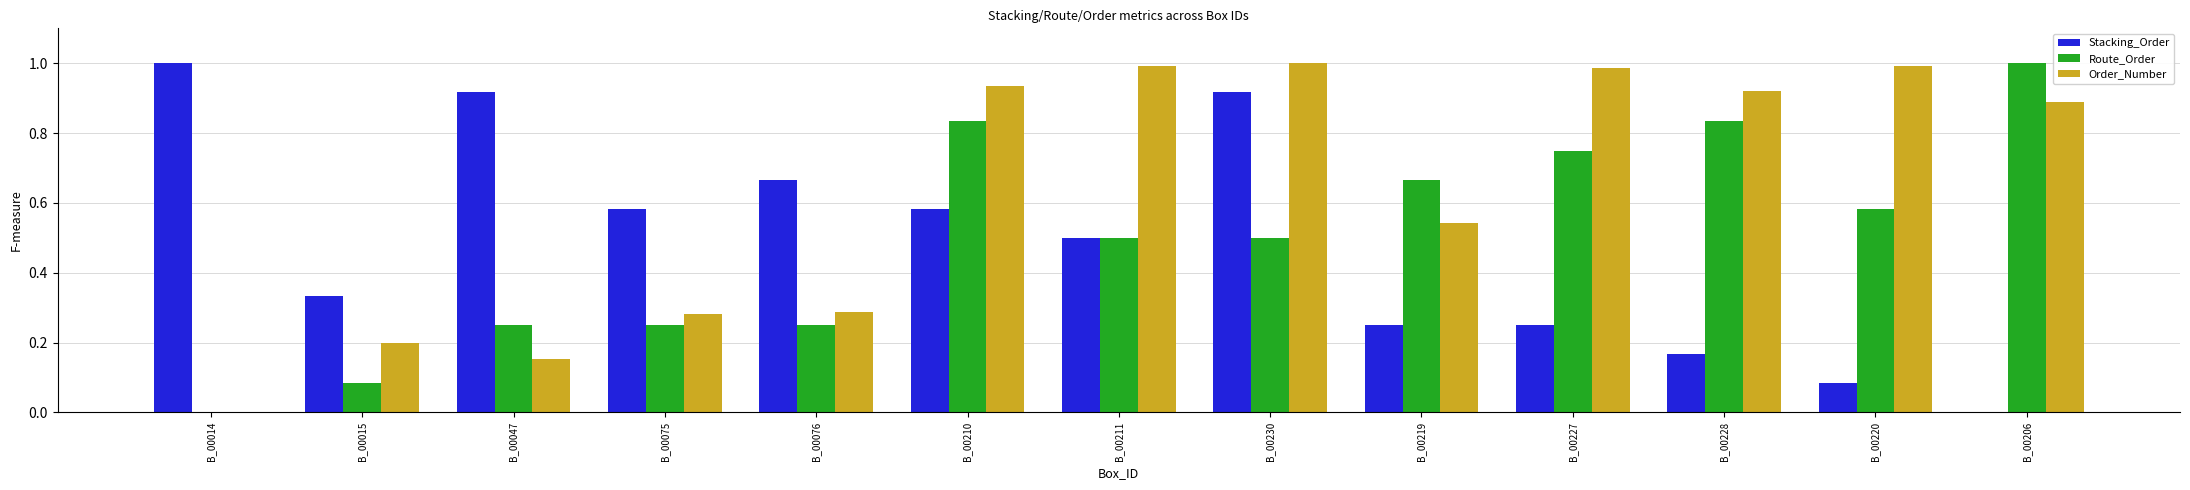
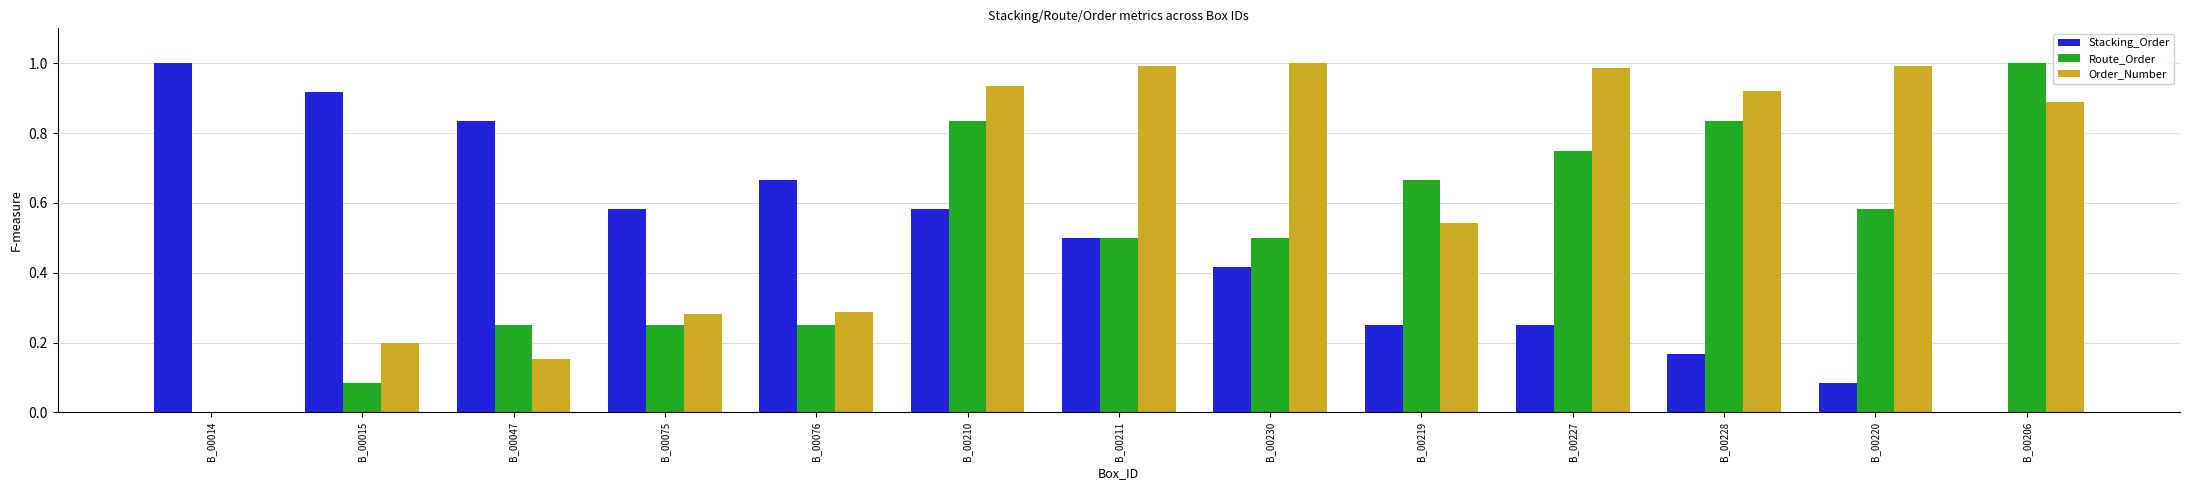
  {
    "Stacking_Order": {
      "B_00014": 1.00,
-     "B_00015": 0.33,
-     "B_00047": 0.92,
+     "B_00015": 0.92,
+     "B_00047": 0.83,
      "B_00075": 0.58,
      "B_00076": 0.67,
      "B_00210": 0.58,
      "B_00211": 0.50,
-     "B_00230": 0.92,
+     "B_00230": 0.42,
      "B_00219": 0.25,
      "B_00227": 0.25,
      "B_00228": 0.17,
      "B_00220": 0.08,
      "B_00206": 0.00
    },
    "Route_Order": {
      "B_00014": 0.00,
      "B_00015": 0.08,
      "B_00047": 0.25,
      "B_00075": 0.25,
      "B_00076": 0.25,
      "B_00210": 0.83,
      "B_00211": 0.50,
      "B_00230": 0.50,
      "B_00219": 0.67,
      "B_00227": 0.75,
      "B_00228": 0.83,
      "B_00220": 0.58,
      "B_00206": 1.00
    },
    "Order_Number": {
      "B_00014": 0.00,
      "B_00015": 0.20,
      "B_00047": 0.15,
      "B_00075": 0.28,
      "B_00076": 0.29,
      "B_00210": 0.94,
      "B_00211": 0.99,
      "B_00230": 1.00,
      "B_00219": 0.54,
      "B_00227": 0.99,
      "B_00228": 0.92,
      "B_00220": 0.99,
      "B_00206": 0.89
    }
  }
